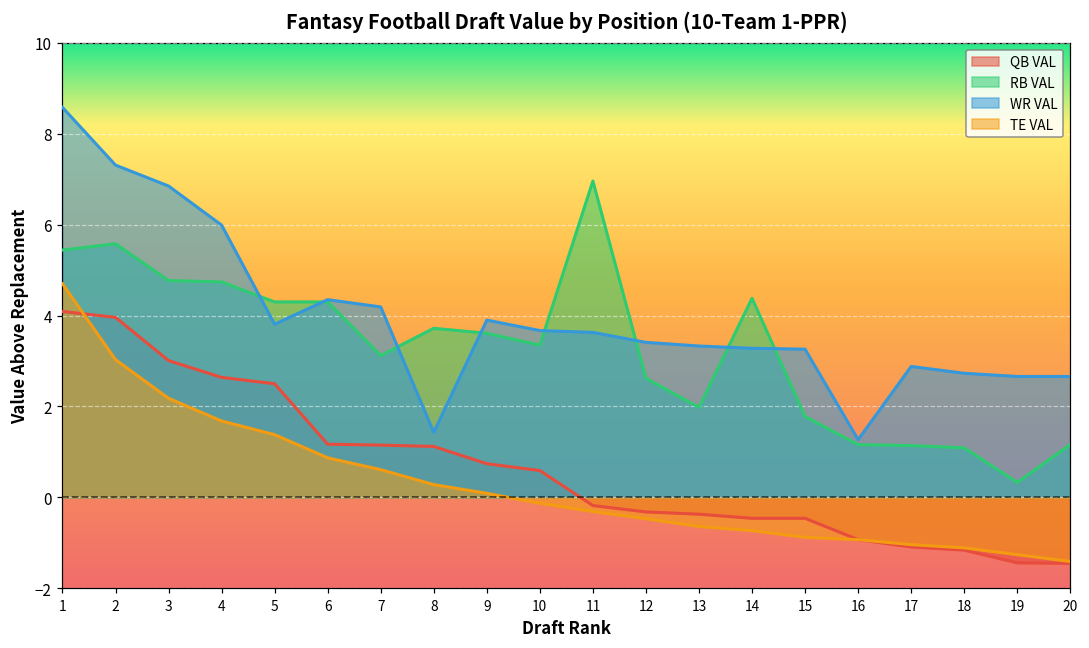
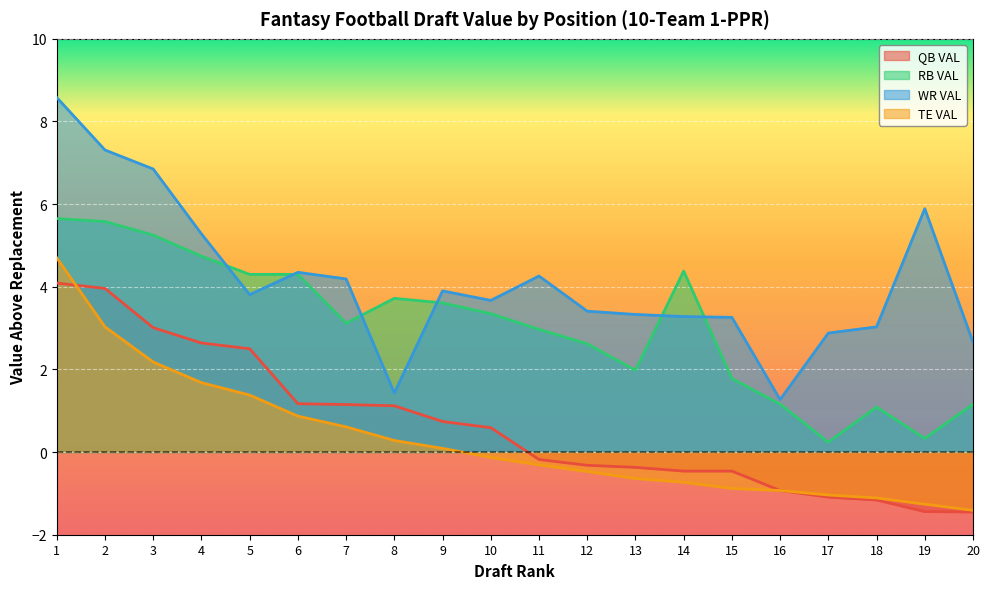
  {
    "RB VAL": {
-     "1": 5.4,
+     "1": 5.7,
      "2": 5.6,
-     "3": 4.8,
+     "3": 5.3,
      "4": 4.7,
      "5": 4.3,
      "7": 3.1,
      "8": 3.7,
      "9": 3.6,
      "10": 3.4,
-     "11": 7.0,
+     "11": 3.0,
      "12": 2.6,
      "13": 2.0,
      "14": 4.4,
      "15": 1.8,
      "16": 1.2,
-     "17": 1.1,
+     "17": 0.2,
      "18": 1.1,
      "19": 0.3,
      "20": 1.2
    },
    "WR VAL": {
      "1": 8.6,
      "2": 7.3,
      "3": 6.9,
-     "4": 6.0,
+     "4": 5.3,
      "5": 3.8,
      "7": 4.2,
      "8": 1.4,
      "9": 3.9,
      "10": 3.7,
-     "11": 3.6,
+     "11": 4.3,
      "12": 3.4,
      "13": 3.3,
      "14": 3.3,
      "15": 3.3,
      "16": 1.3,
      "17": 2.9,
-     "18": 2.7,
-     "19": 2.7,
+     "18": 3.0,
+     "19": 5.9,
      "20": 2.7
    }
  }
